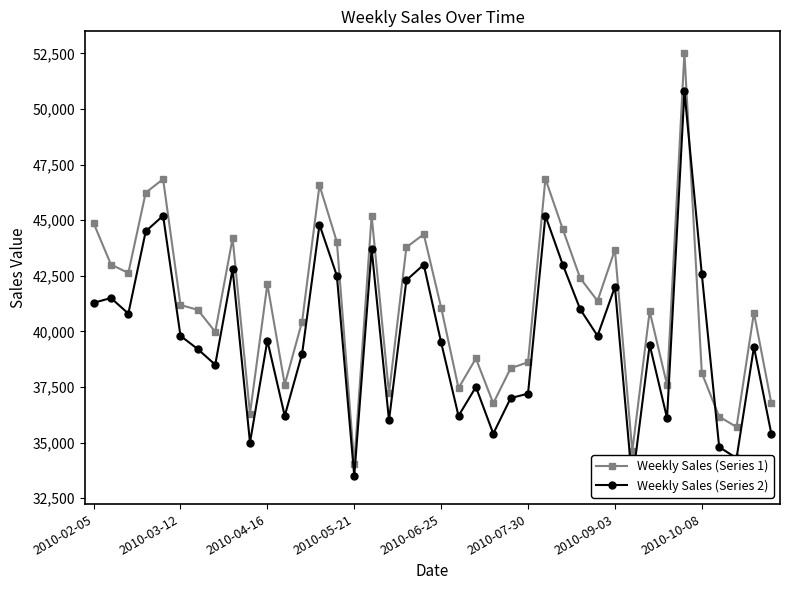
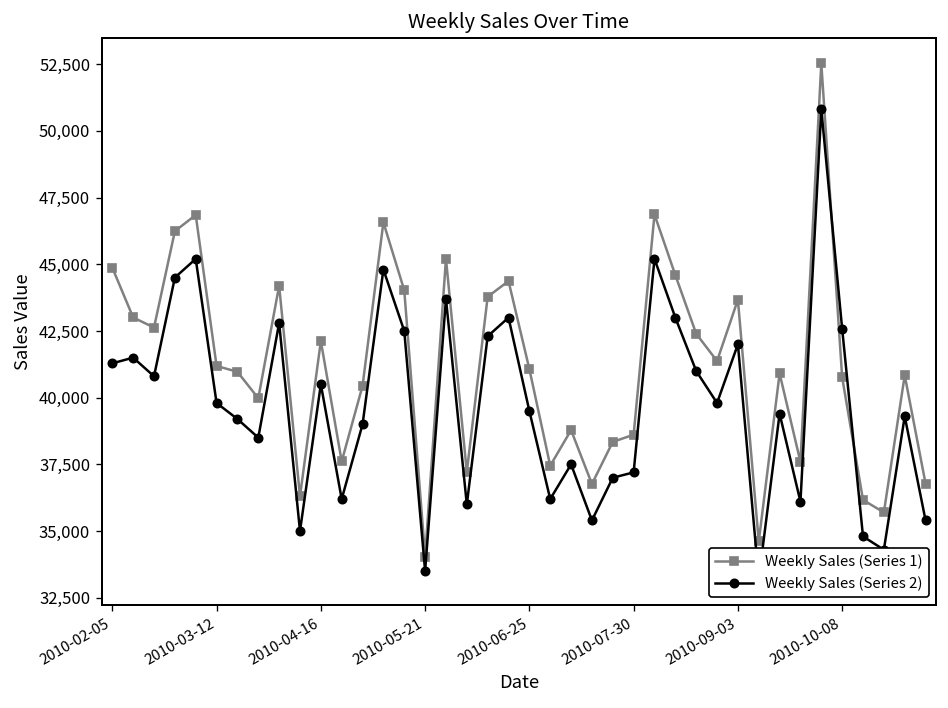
  {
    "Weekly Sales (Series 1)": {
      "2010-02-05": "44,900",
      "2010-03-12": "41,200",
      "2010-04-16": "42,100",
      "2010-05-21": "34,000",
      "2010-06-25": "41,100",
      "2010-07-30": "38,600",
      "2010-09-03": "43,700",
-     "2010-10-08": "38,100"
+     "2010-10-08": "40,800"
    },
    "Weekly Sales (Series 2)": {
      "2010-02-05": "41,300",
      "2010-03-12": "39,800",
-     "2010-04-16": "39,600",
+     "2010-04-16": "40,500",
      "2010-05-21": "33,500",
      "2010-06-25": "39,500",
      "2010-07-30": "37,200",
      "2010-09-03": "42,000",
      "2010-10-08": "42,600"
    }
  }
